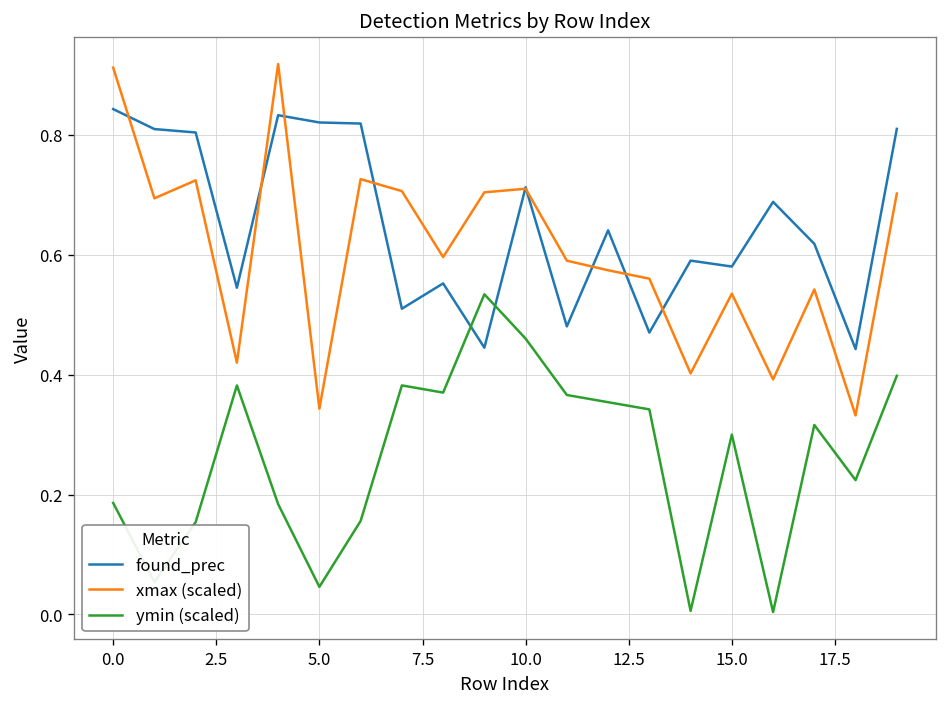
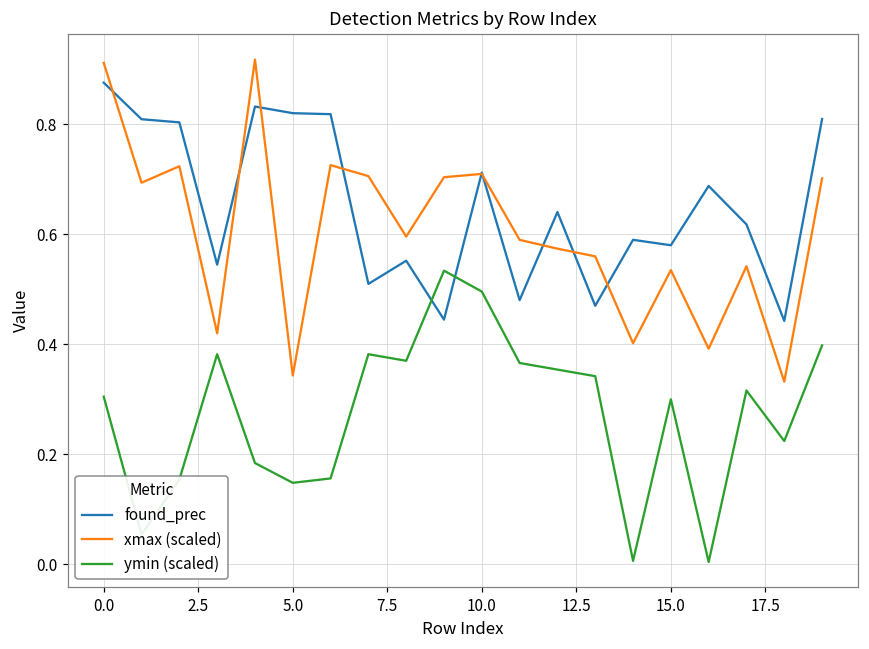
  {
    "found_prec": {
-     "0.0": 0.84,
+     "0.0": 0.88,
      "5.0": 0.82,
      "15.0": 0.58
    },
    "xmax (scaled)": {
      "0.0": 0.91,
      "5.0": 0.34,
      "15.0": 0.54
    },
    "ymin (scaled)": {
-     "0.0": 0.19,
-     "5.0": 0.05,
-     "10.0": 0.46,
+     "0.0": 0.30,
+     "5.0": 0.15,
+     "10.0": 0.50,
      "15.0": 0.30
    }
  }
